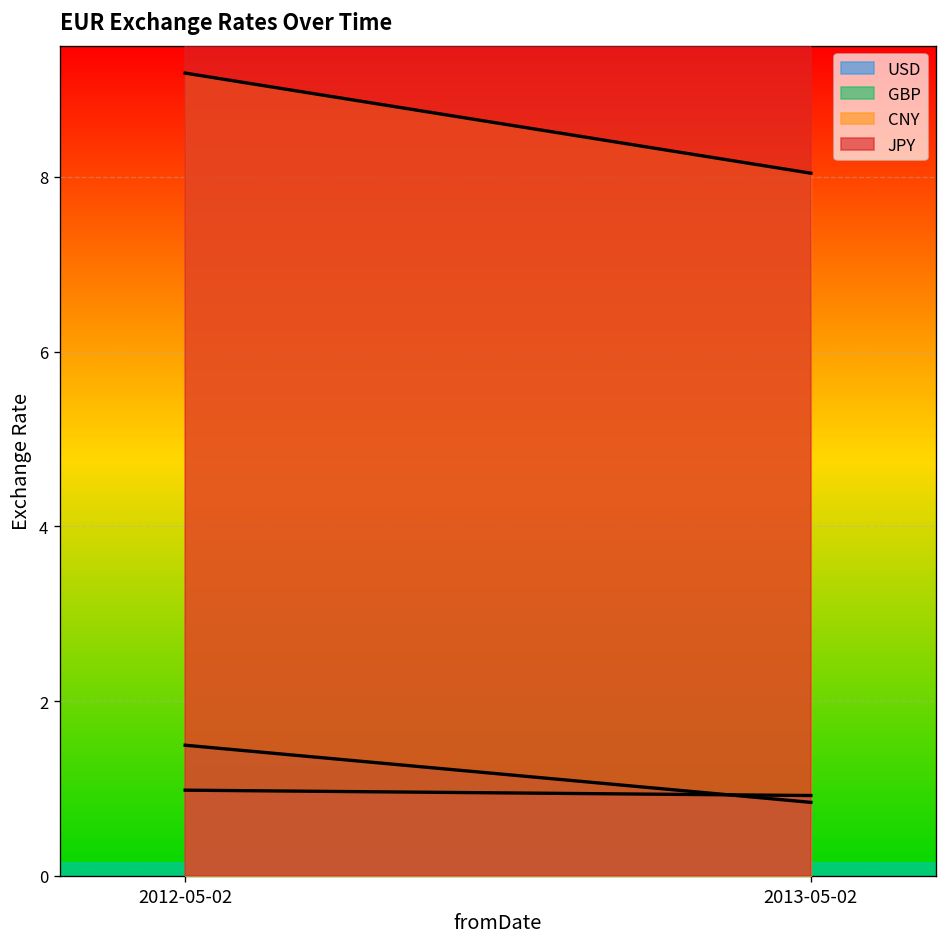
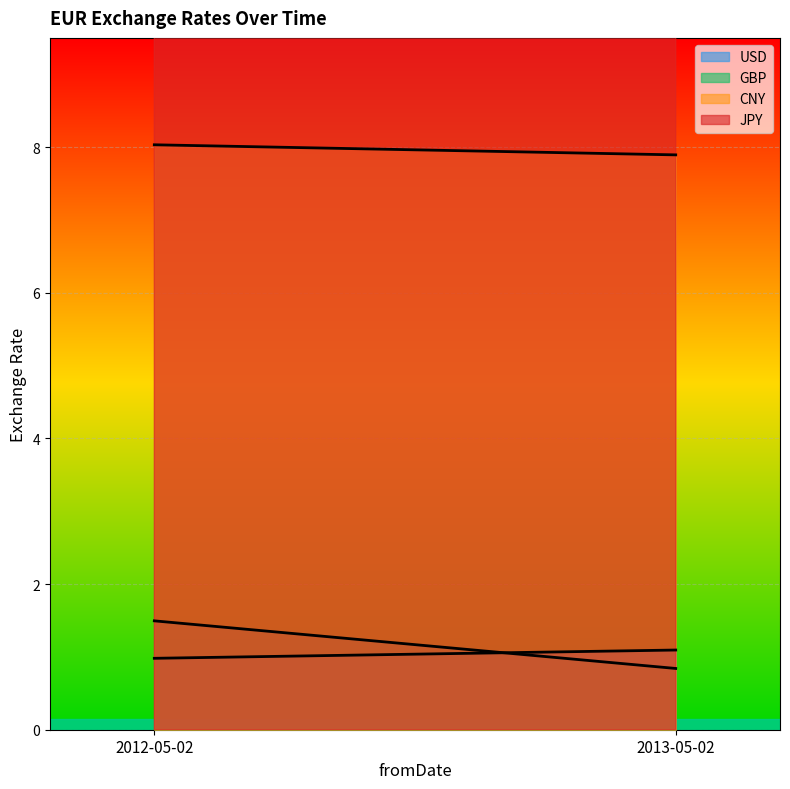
  {
    "USD": {
      "2012-05-02": 1.0,
-     "2013-05-02": 0.9
+     "2013-05-02": 1.1
    },
    "GBP": {
      "2012-05-02": 1.5,
      "2013-05-02": 0.8
    },
    "CNY": {
-     "2012-05-02": 9.2,
-     "2013-05-02": 8.0
+     "2012-05-02": 8.0,
+     "2013-05-02": 7.9
    }
  }
